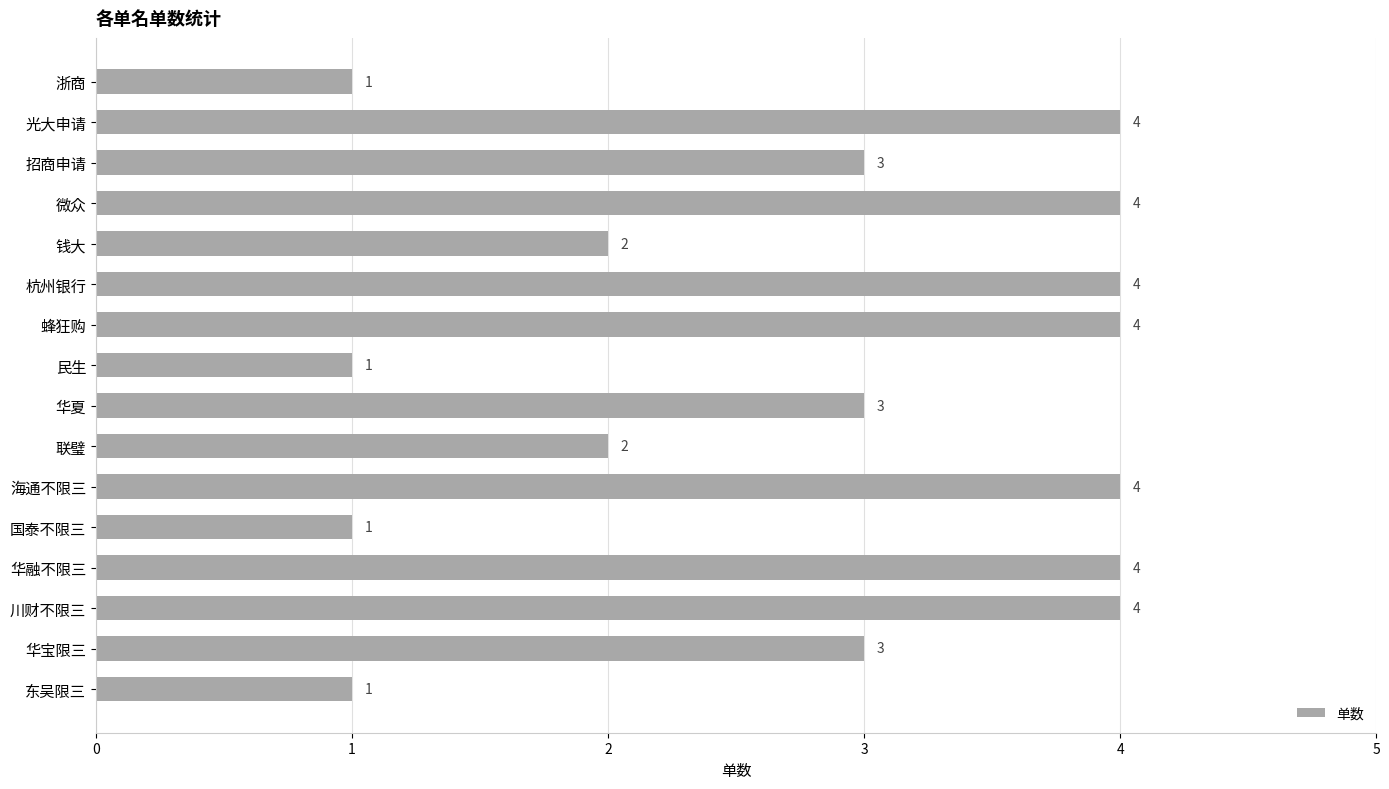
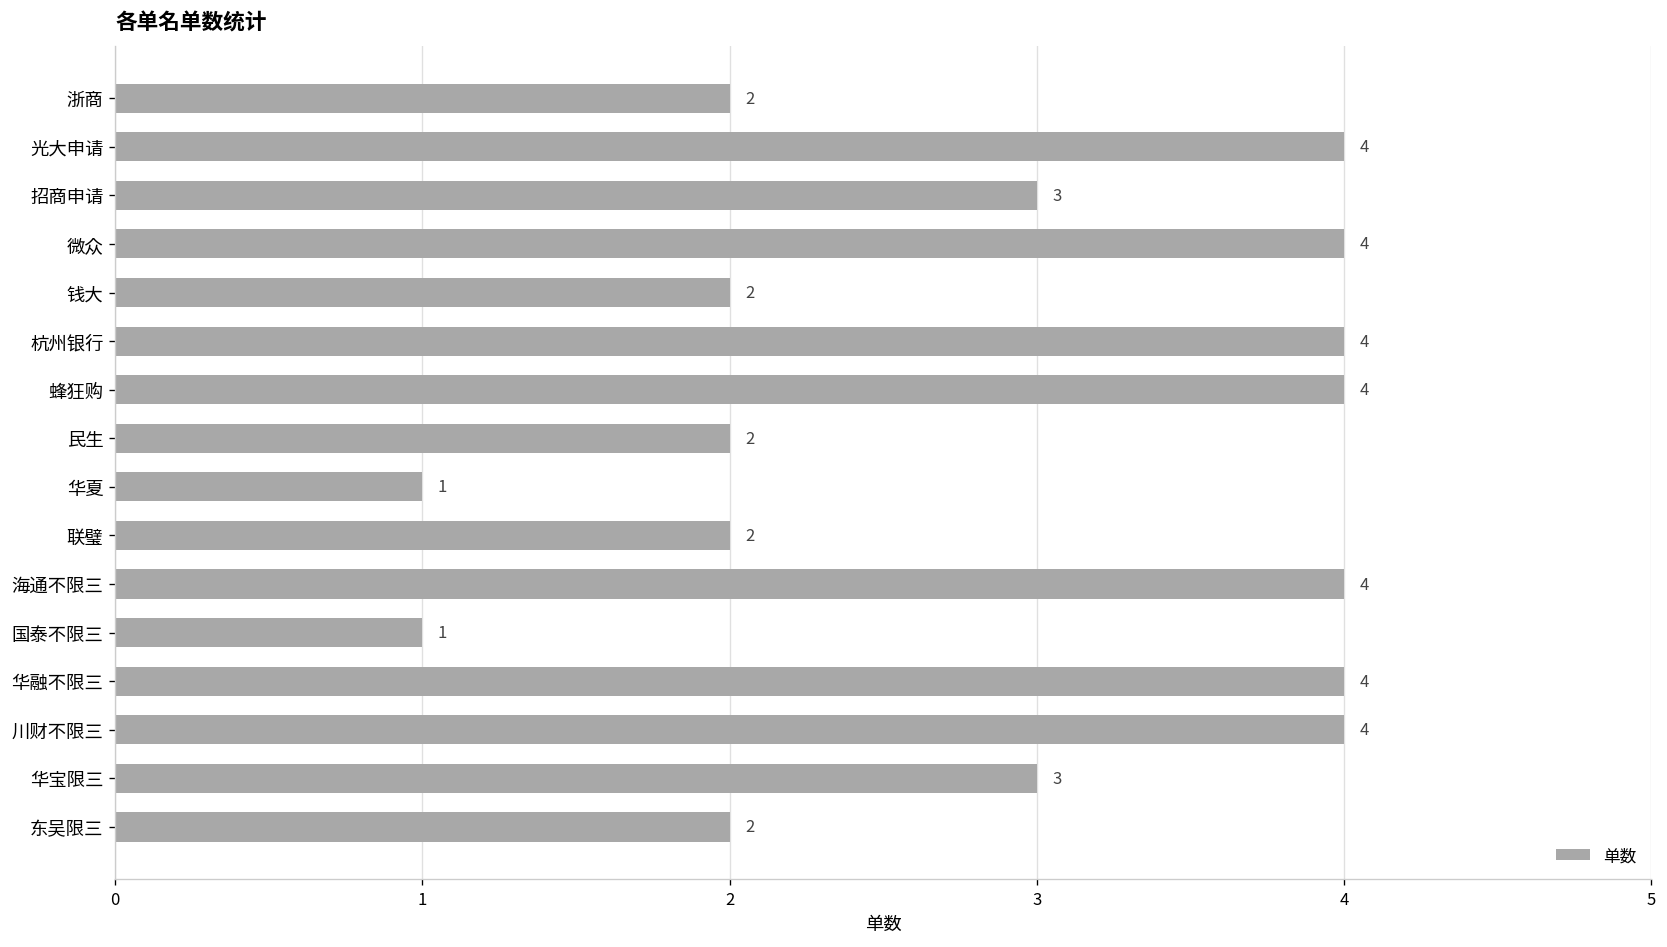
  {
-   "浙商": 1,
+   "浙商": 2,
    "光大申请": 4,
    "招商申请": 3,
    "微众": 4,
    "钱大": 2,
    "杭州银行": 4,
    "蜂狂购": 4,
-   "民生": 1,
-   "华夏": 3,
+   "民生": 2,
+   "华夏": 1,
    "联璧": 2,
    "海通不限三": 4,
    "国泰不限三": 1,
    "华融不限三": 4,
    "川财不限三": 4,
    "华宝限三": 3,
-   "东吴限三": 1
+   "东吴限三": 2
  }
